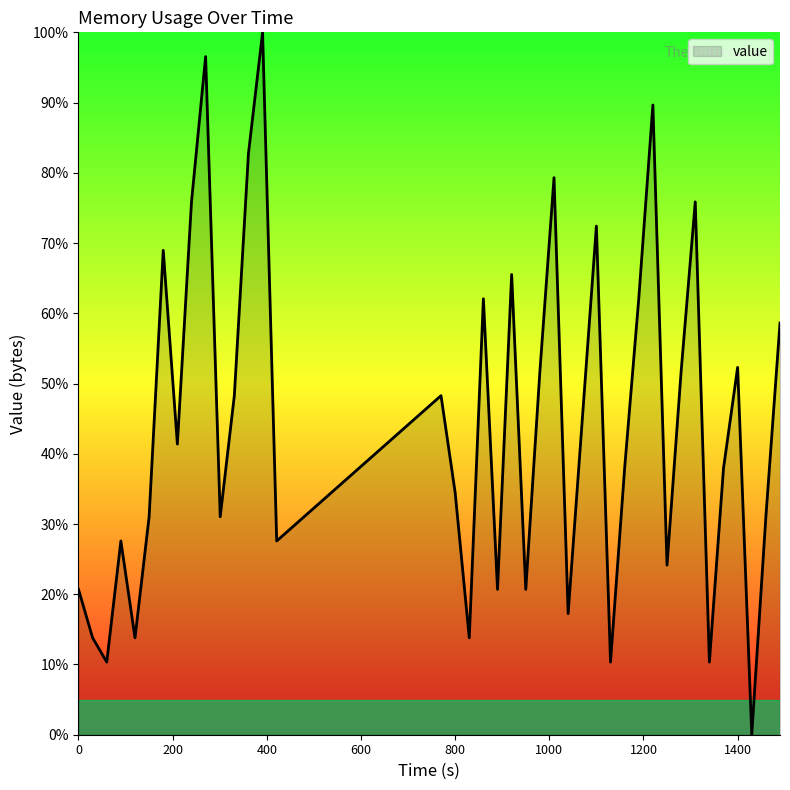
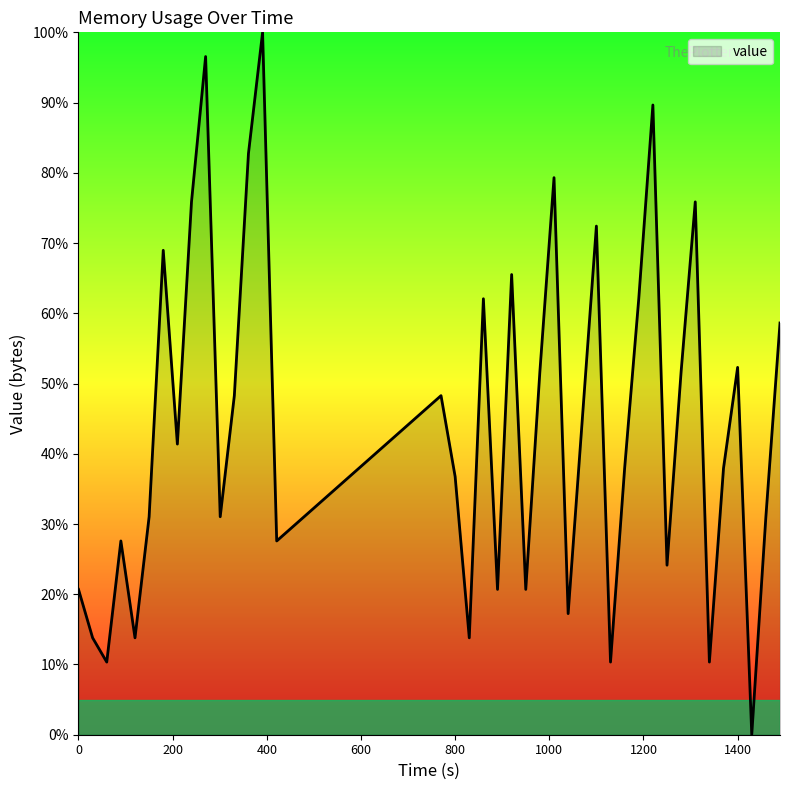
  {
    "0": "21%",
-   "800": "34%",
+   "800": "37%",
    "1400": "52%"
  }
